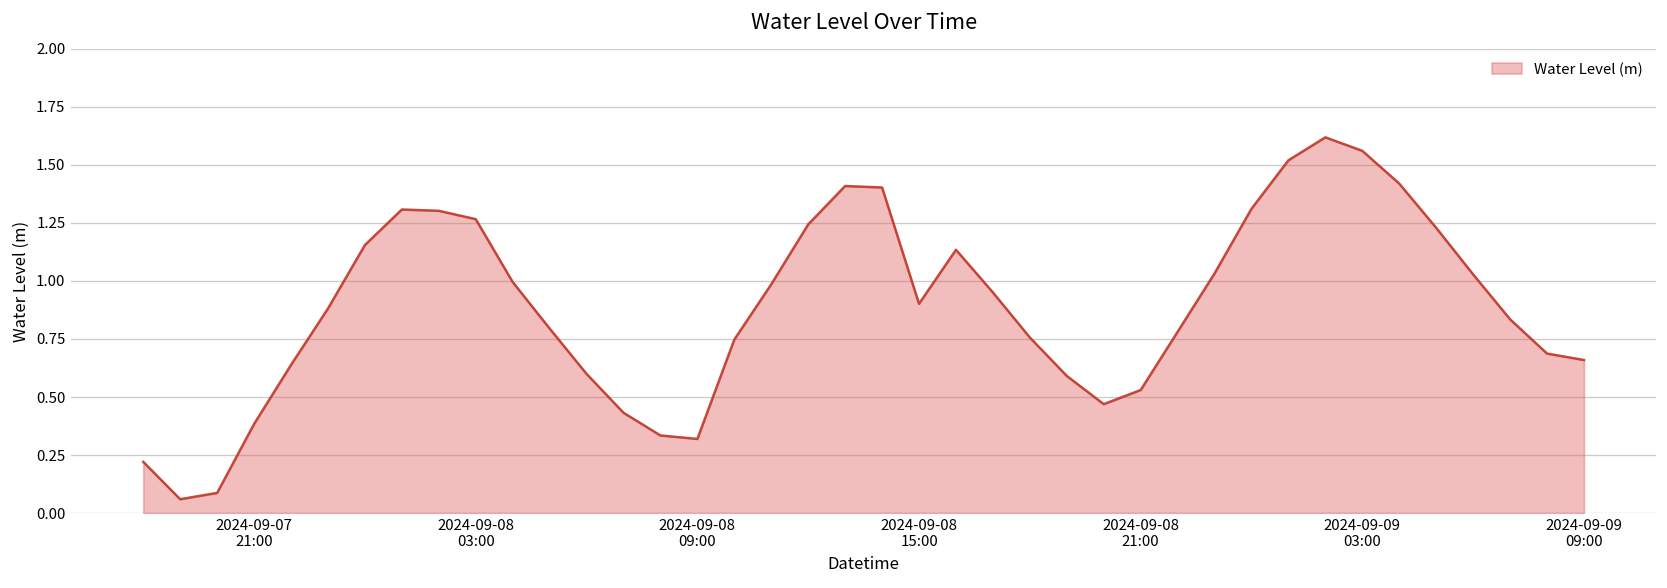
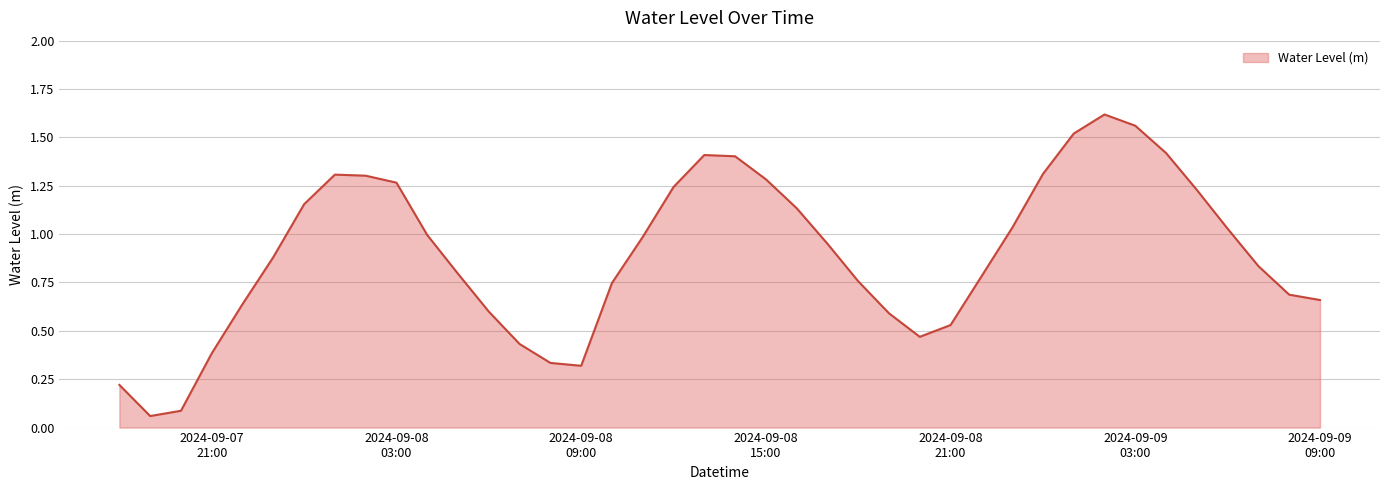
  {
    "2024-09-07 21:00": 0.38,
    "2024-09-08 03:00": 1.27,
    "2024-09-08 09:00": 0.32,
-   "2024-09-08 15:00": 0.90,
+   "2024-09-08 15:00": 1.28,
    "2024-09-08 21:00": 0.53,
    "2024-09-09 03:00": 1.56,
    "2024-09-09 09:00": 0.66
  }
